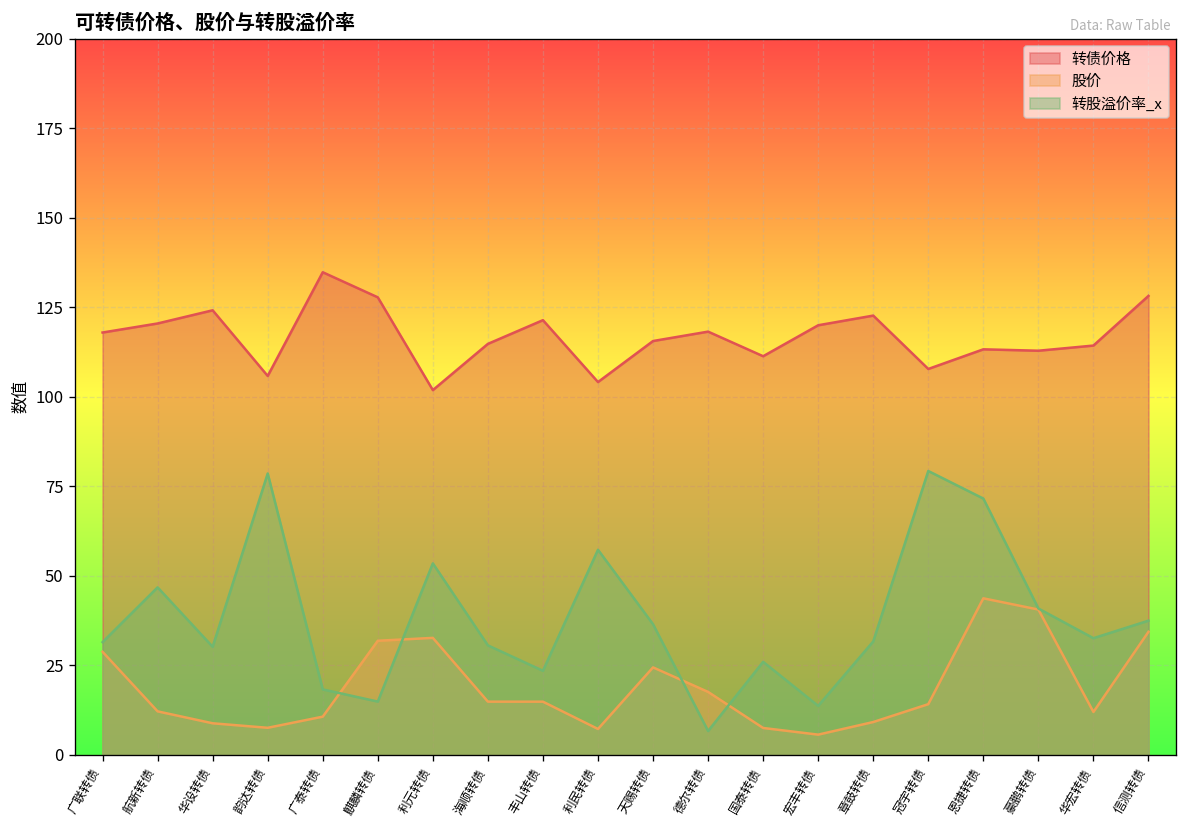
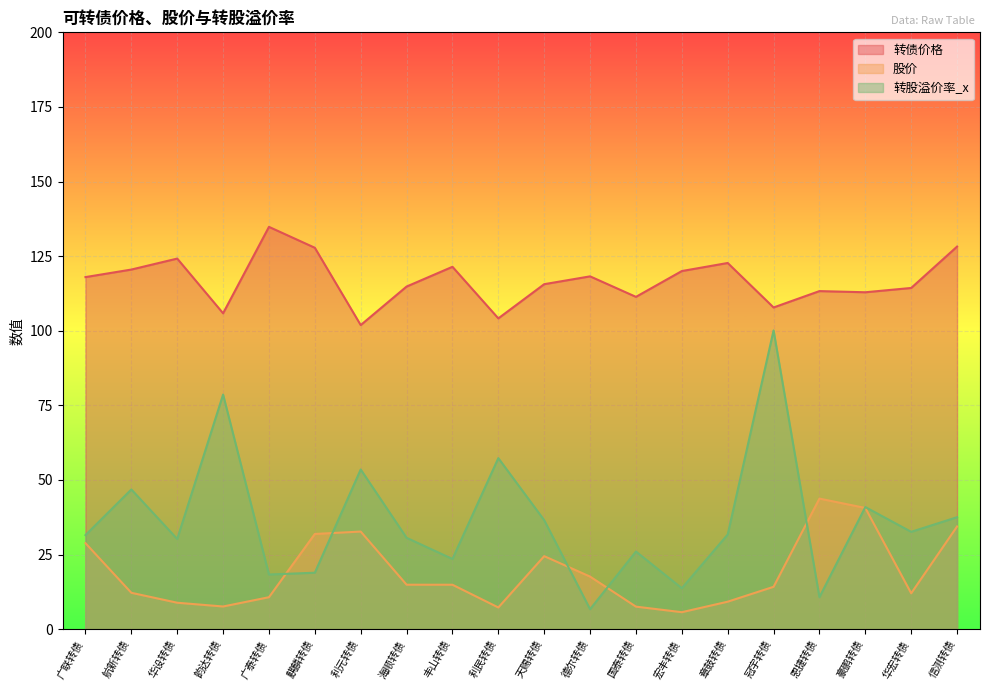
  {
    "转股溢价率_x": {
      "广联转债": 32,
      "航新转债": 47,
      "华设转债": 30,
      "韵达转债": 79,
      "广泰转债": 18,
-     "麒麟转债": 15,
+     "麒麟转债": 19,
      "利元转债": 54,
      "海顺转债": 31,
      "丰山转债": 24,
      "利民转债": 57,
      "天赐转债": 37,
      "德尔转债": 7,
      "国泰转债": 26,
      "宏丰转债": 14,
      "章鼓转债": 32,
-     "冠宇转债": 79,
-     "恩捷转债": 72,
+     "冠宇转债": 100,
+     "恩捷转债": 11,
      "华宏转债": 33,
      "信测转债": 38
    }
  }
